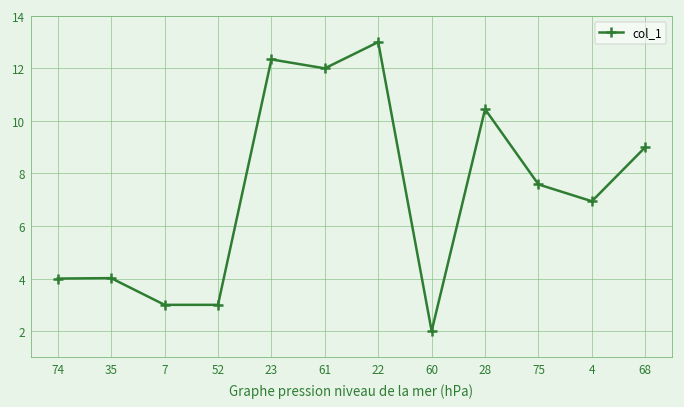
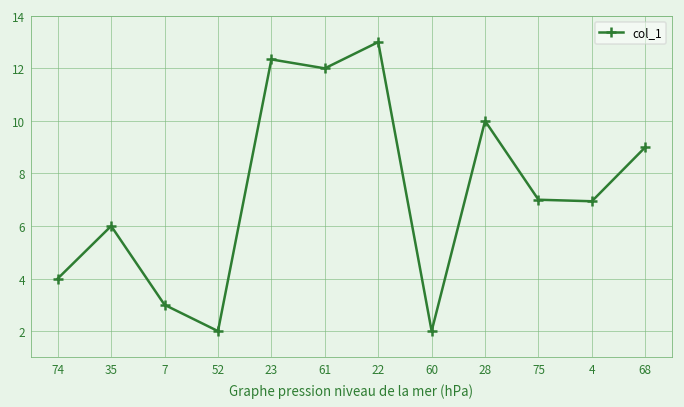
  {
    "74": 4.0,
-   "35": 4.0,
+   "35": 6.0,
    "7": 3.0,
-   "52": 3,
+   "52": 2,
    "23": 12.3,
    "61": 12.0,
    "22": 13.0,
    "60": 2.0,
-   "28": 10.4,
-   "75": 7.6,
+   "28": 10.0,
+   "75": 7.0,
    "4": 6.9,
    "68": 9.0
  }
